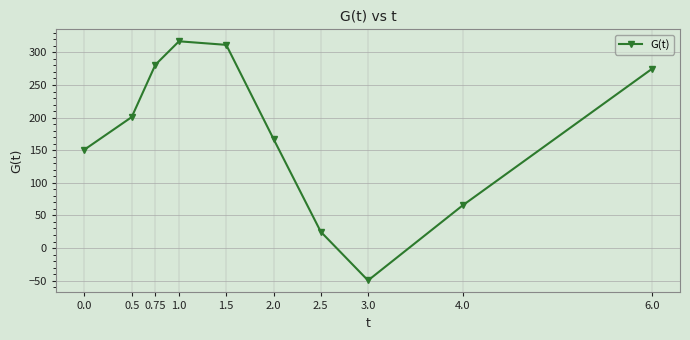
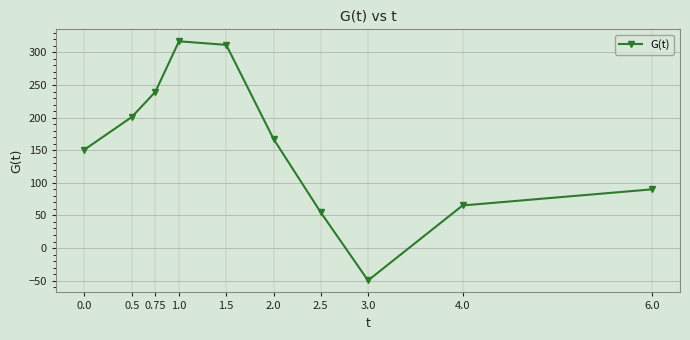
  {
    "0.0": 150,
    "0.5": 200,
-   "0.75": 280,
+   "0.75": 240,
    "1.0": 320,
    "1.5": 310,
    "2.0": 170,
-   "2.5": 20,
+   "2.5": 50,
    "3.0": -50,
    "4.0": 70,
-   "6.0": 270
+   "6.0": 90
  }
